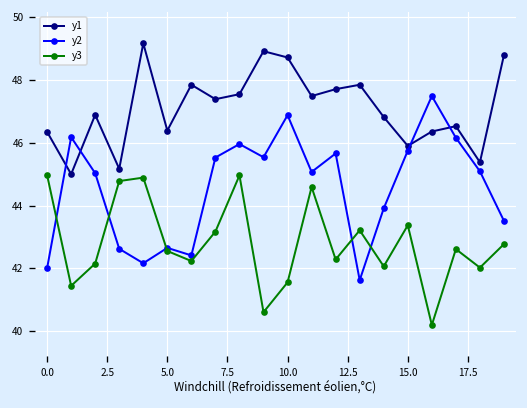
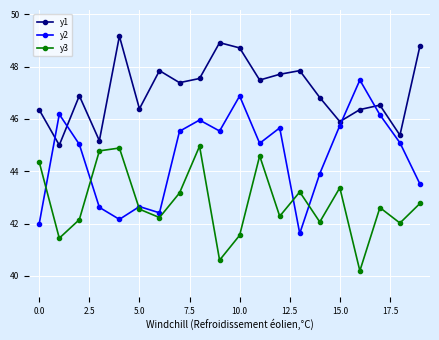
  {
    "y1": {
      "0.0": 46.4,
      "5.0": 46.4,
      "10.0": 48.7,
      "15.0": 45.9
    },
    "y2": {
      "0.0": 42.0,
      "5.0": 42.7,
      "10.0": 46.9,
      "15.0": 45.8
    },
    "y3": {
-     "0.0": 45.0,
+     "0.0": 44.4,
      "5.0": 42.6,
      "10.0": 41.6,
      "15.0": 43.4
    }
  }
